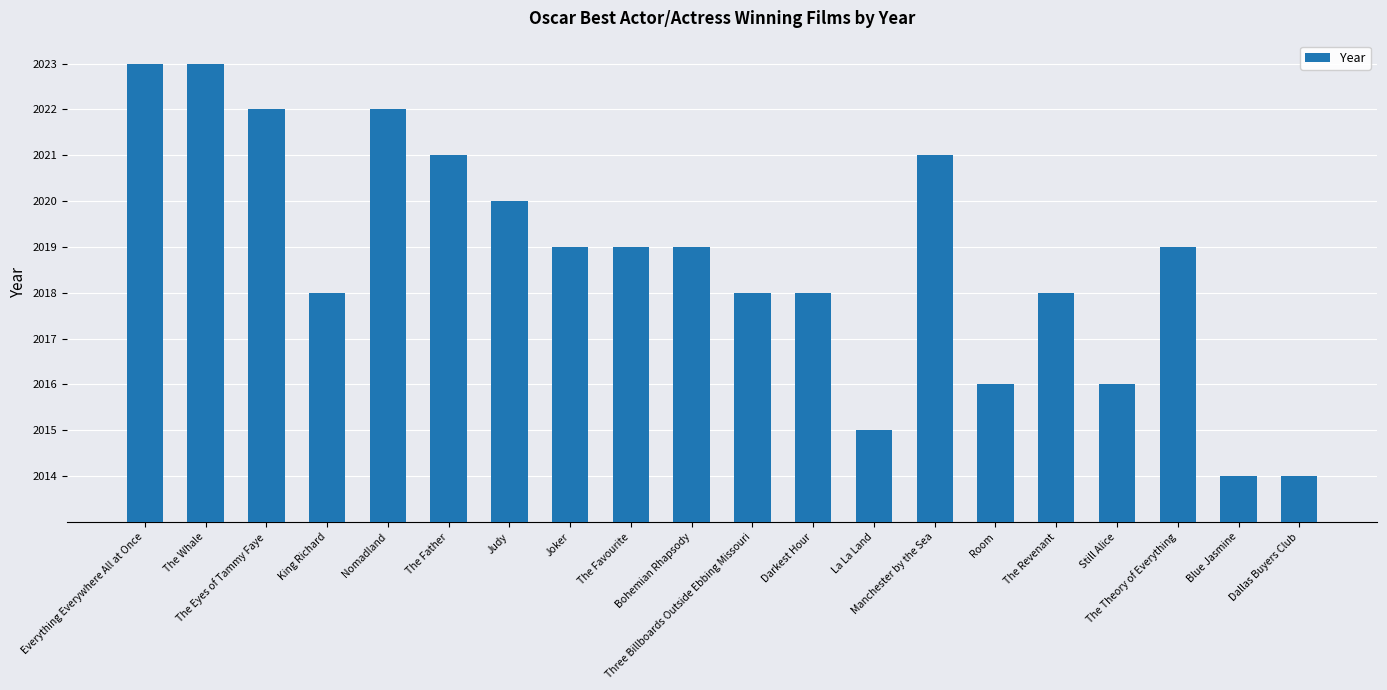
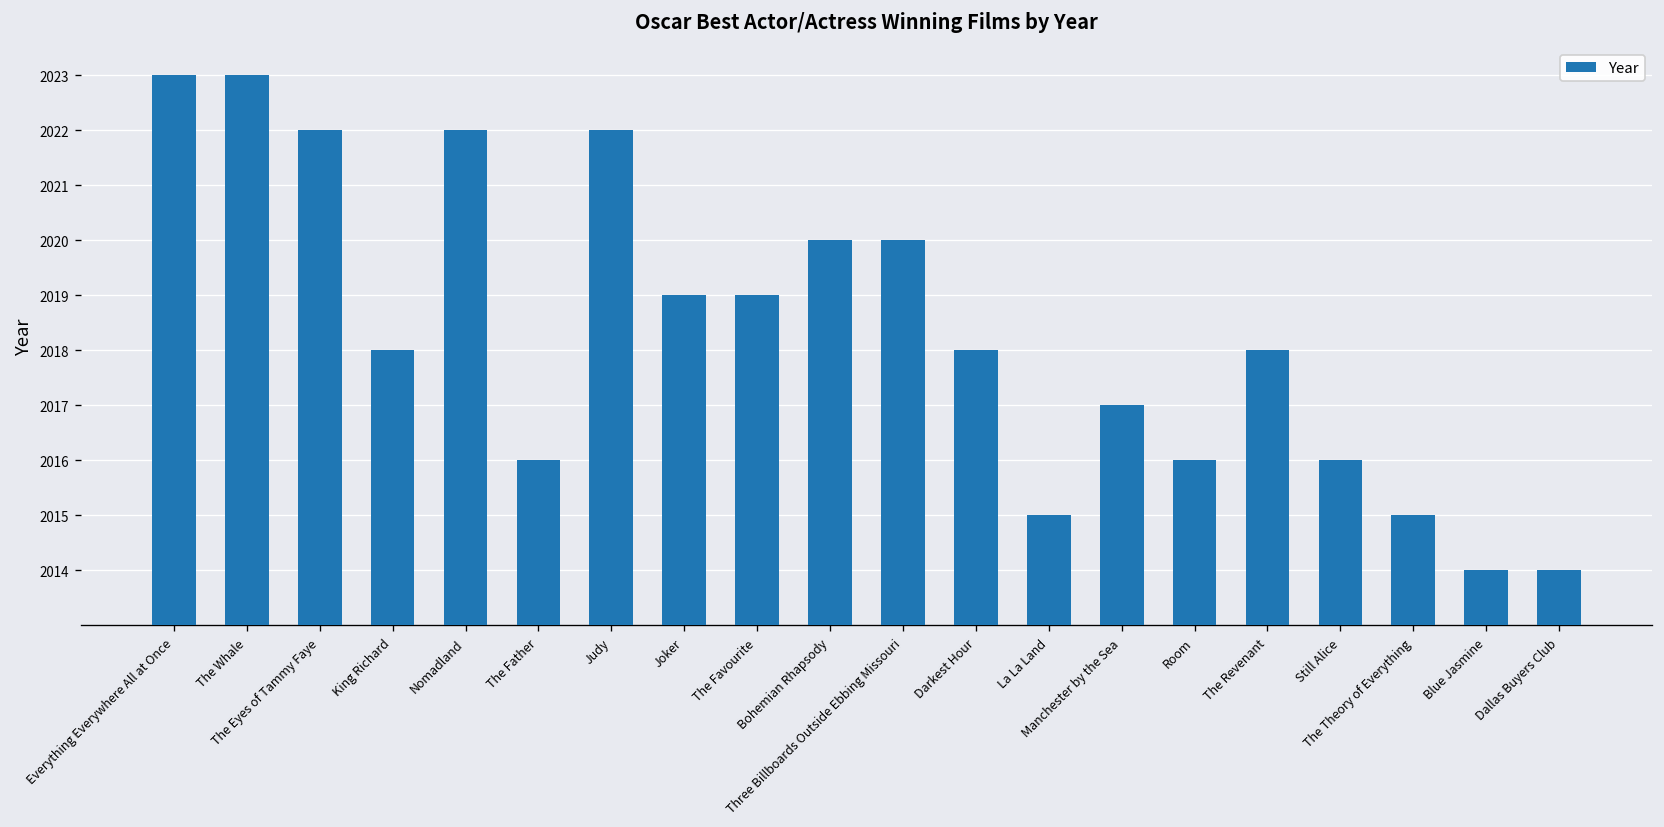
  {
    "Everything Everywhere All at Once": 2023,
    "The Whale": 2023,
    "The Eyes of Tammy Faye": 2022,
    "King Richard": 2018,
    "Nomadland": 2022,
-   "The Father": 2021,
-   "Judy": 2020,
+   "The Father": 2016,
+   "Judy": 2022,
    "Joker": 2019,
    "The Favourite": 2019,
-   "Bohemian Rhapsody": 2019,
-   "Three Billboards Outside Ebbing Missouri": 2018,
+   "Bohemian Rhapsody": 2020,
+   "Three Billboards Outside Ebbing Missouri": 2020,
    "Darkest Hour": 2018,
    "La La Land": 2015,
-   "Manchester by the Sea": 2021,
+   "Manchester by the Sea": 2017,
    "Room": 2016,
    "The Revenant": 2018,
    "Still Alice": 2016,
-   "The Theory of Everything": 2019,
+   "The Theory of Everything": 2015,
    "Blue Jasmine": 2014,
    "Dallas Buyers Club": 2014
  }
